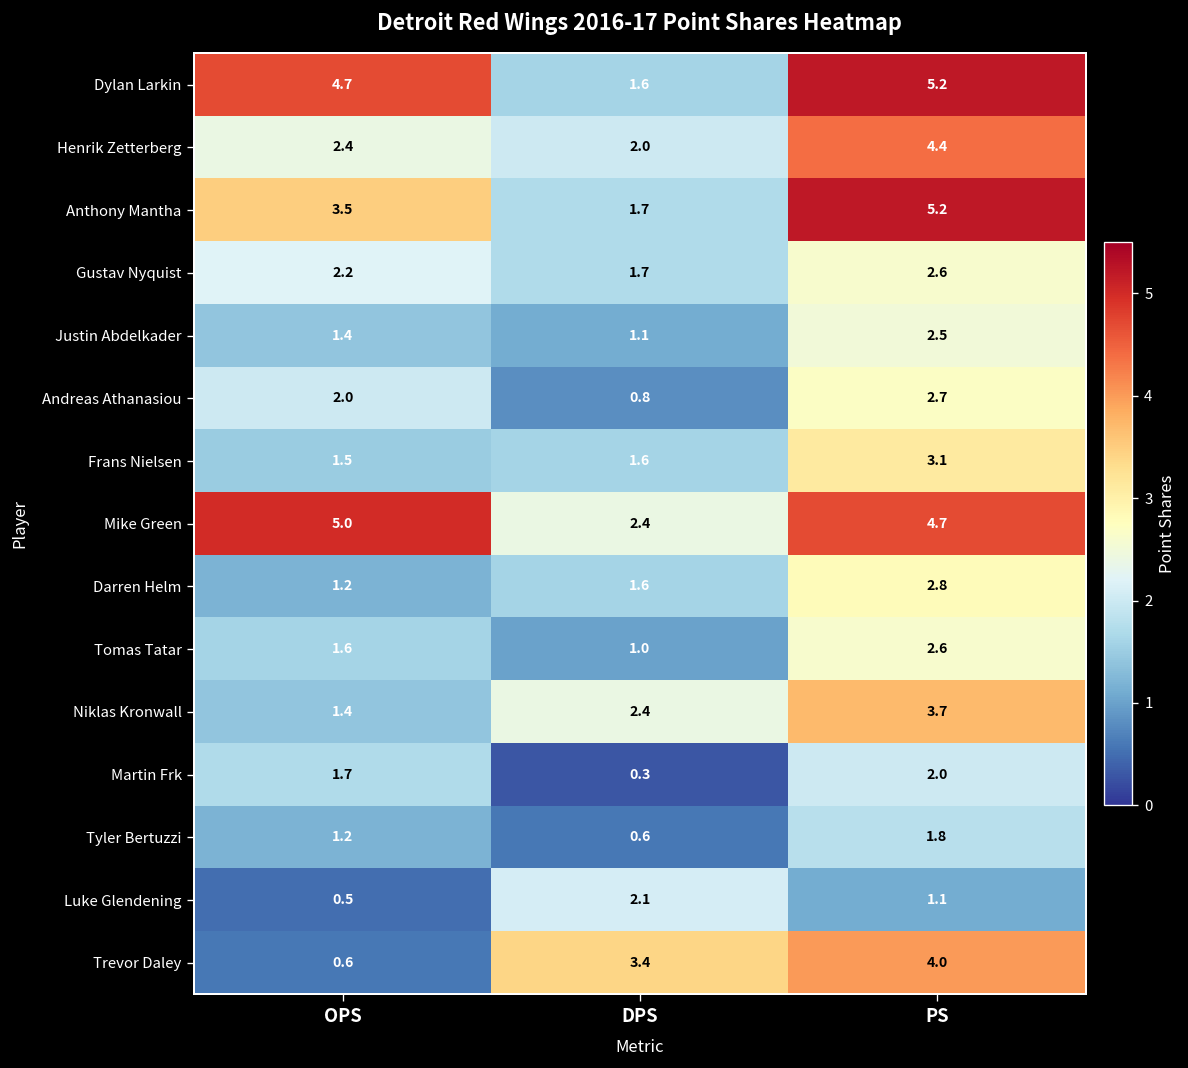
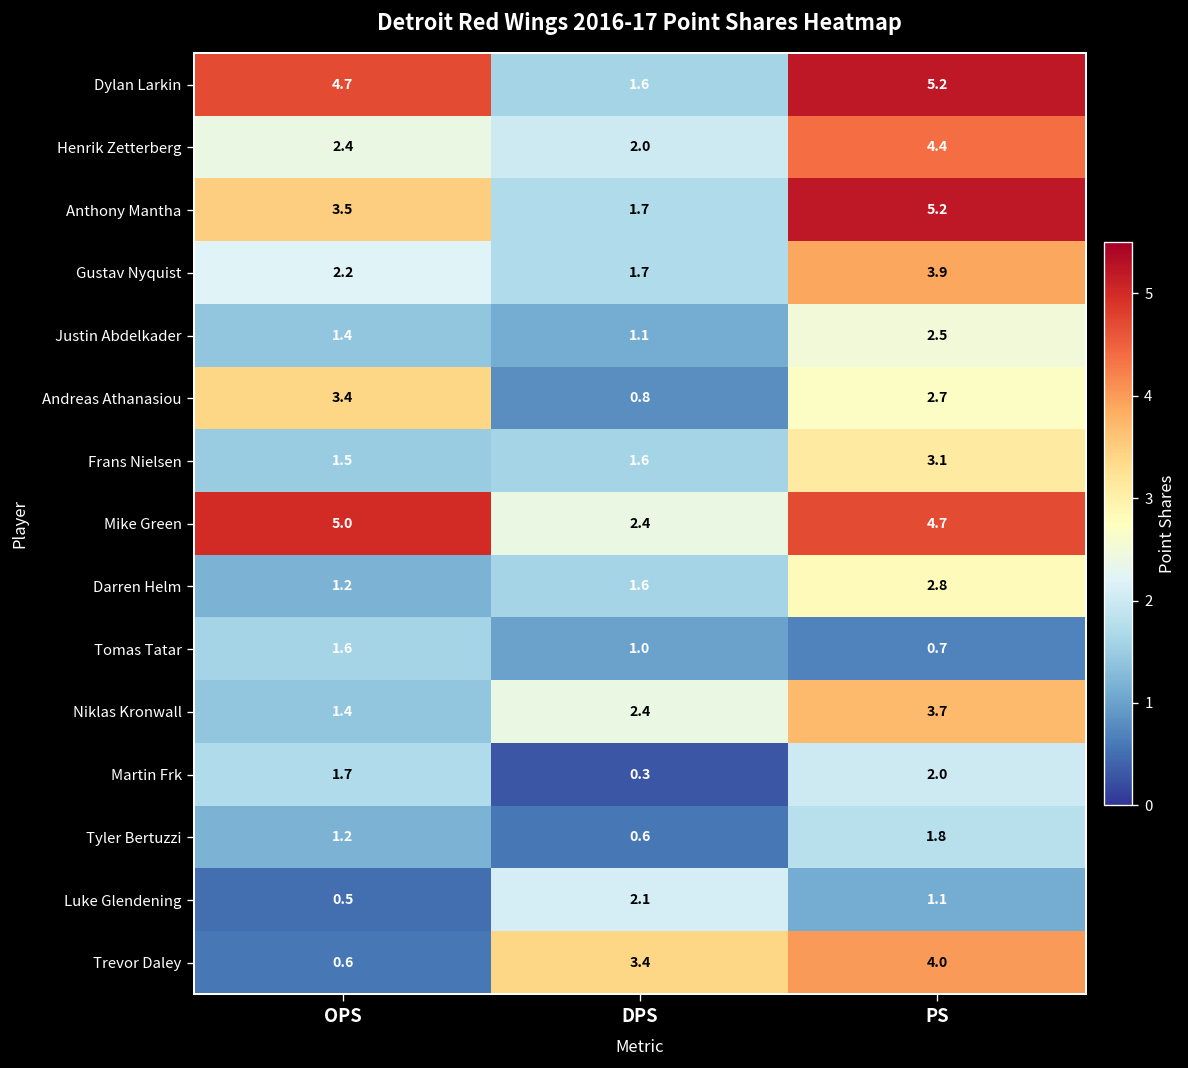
  {
    "Dylan Larkin": {
      "OPS": 4.7,
      "DPS": 1.6,
      "PS": 5.2
    },
    "Henrik Zetterberg": {
      "OPS": 2.4,
      "DPS": 2.0,
      "PS": 4.4
    },
    "Anthony Mantha": {
      "OPS": 3.5,
      "DPS": 1.7,
      "PS": 5.2
    },
    "Gustav Nyquist": {
      "OPS": 2.2,
      "DPS": 1.7,
-     "PS": 2.6
+     "PS": 3.9
    },
    "Justin Abdelkader": {
      "OPS": 1.4,
      "DPS": 1.1,
      "PS": 2.5
    },
    "Andreas Athanasiou": {
-     "OPS": 2.0,
+     "OPS": 3.4,
      "DPS": 0.8,
      "PS": 2.7
    },
    "Frans Nielsen": {
      "OPS": 1.5,
      "DPS": 1.6,
      "PS": 3.1
    },
    "Mike Green": {
      "OPS": 5.0,
      "DPS": 2.4,
      "PS": 4.7
    },
    "Darren Helm": {
      "OPS": 1.2,
      "DPS": 1.6,
      "PS": 2.8
    },
    "Tomas Tatar": {
      "OPS": 1.6,
      "DPS": 1.0,
-     "PS": 2.6
+     "PS": 0.7
    },
    "Niklas Kronwall": {
      "OPS": 1.4,
      "DPS": 2.4,
      "PS": 3.7
    },
    "Martin Frk": {
      "OPS": 1.7,
      "DPS": 0.3,
      "PS": 2.0
    },
    "Tyler Bertuzzi": {
      "OPS": 1.2,
      "DPS": 0.6,
      "PS": 1.8
    },
    "Luke Glendening": {
      "OPS": 0.5,
      "DPS": 2.1,
      "PS": 1.1
    },
    "Trevor Daley": {
      "OPS": 0.6,
      "DPS": 3.4,
      "PS": 4.0
    }
  }
